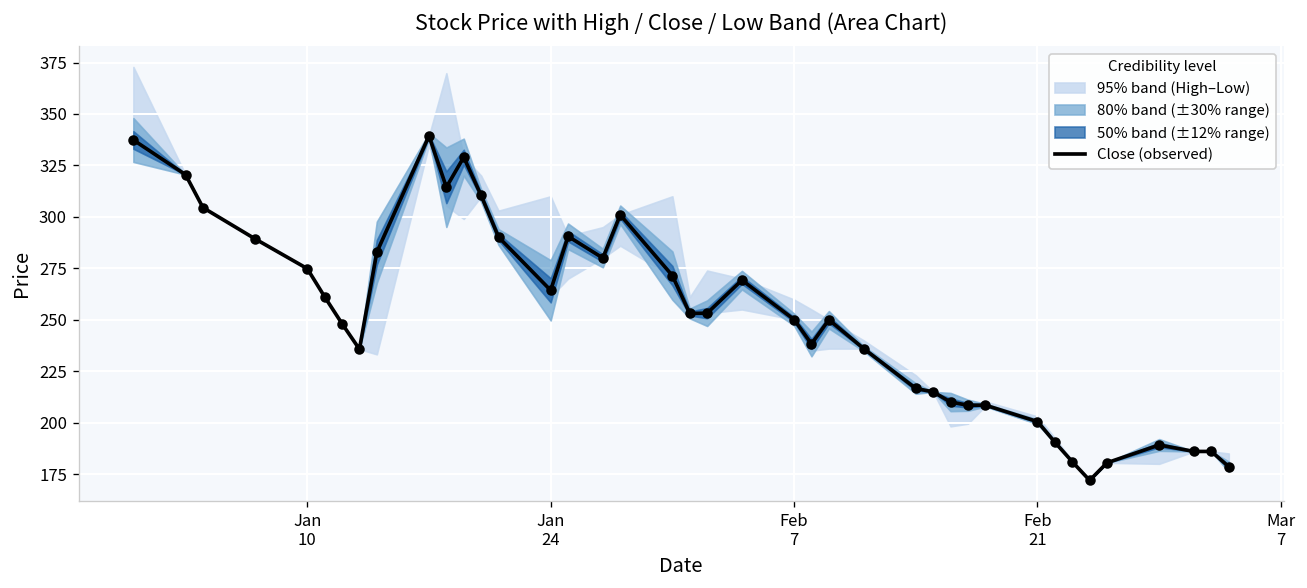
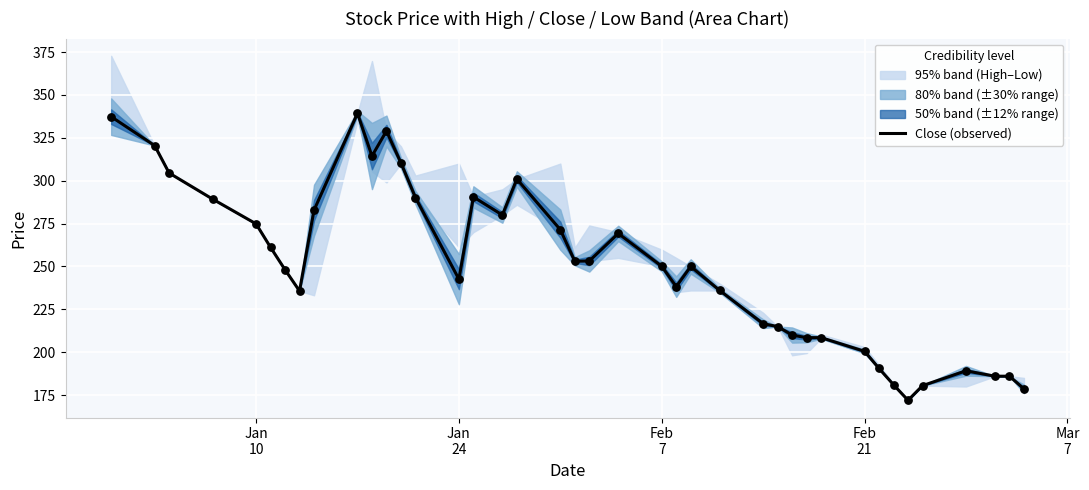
  {
    "Close (observed)": {
-     "Jan 24": 264
+     "Jan 24": 243
    }
  }
